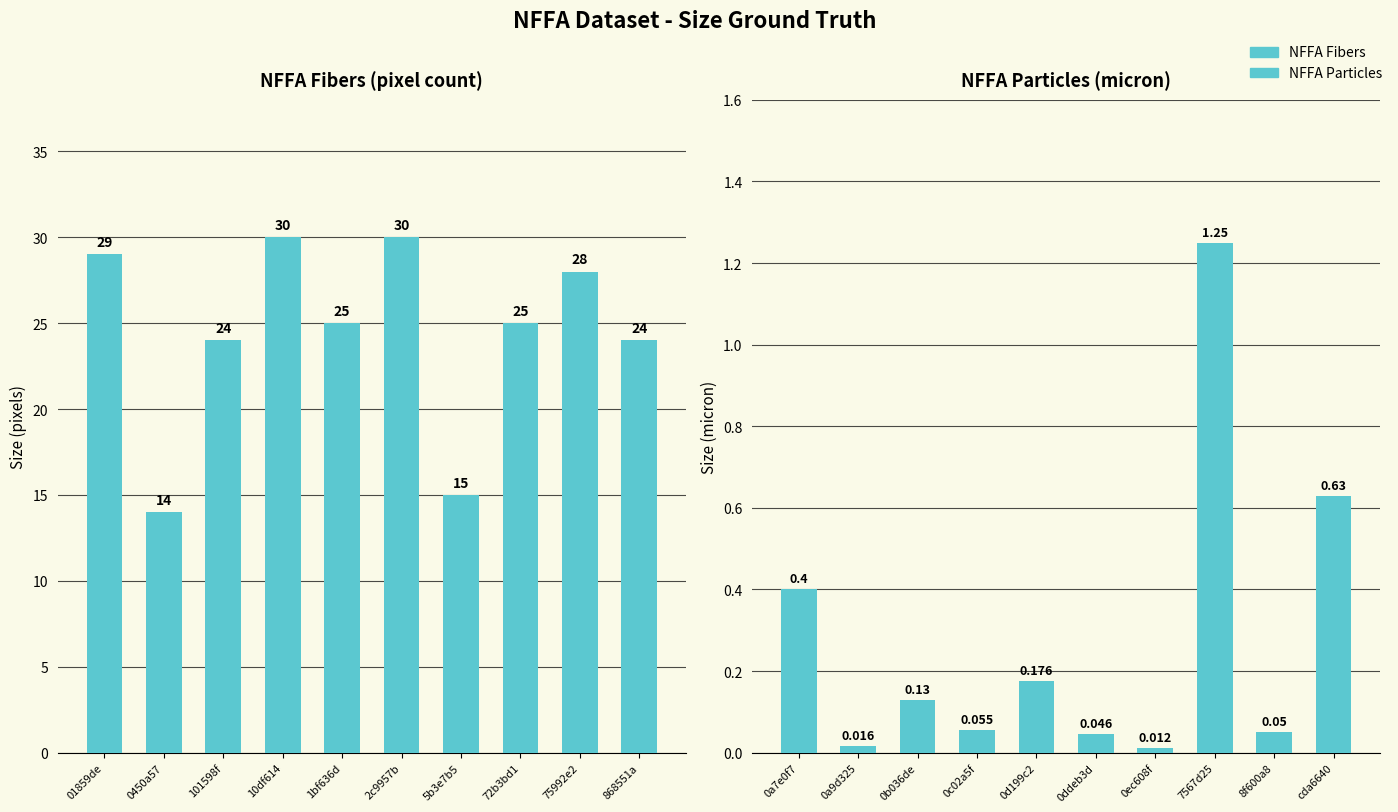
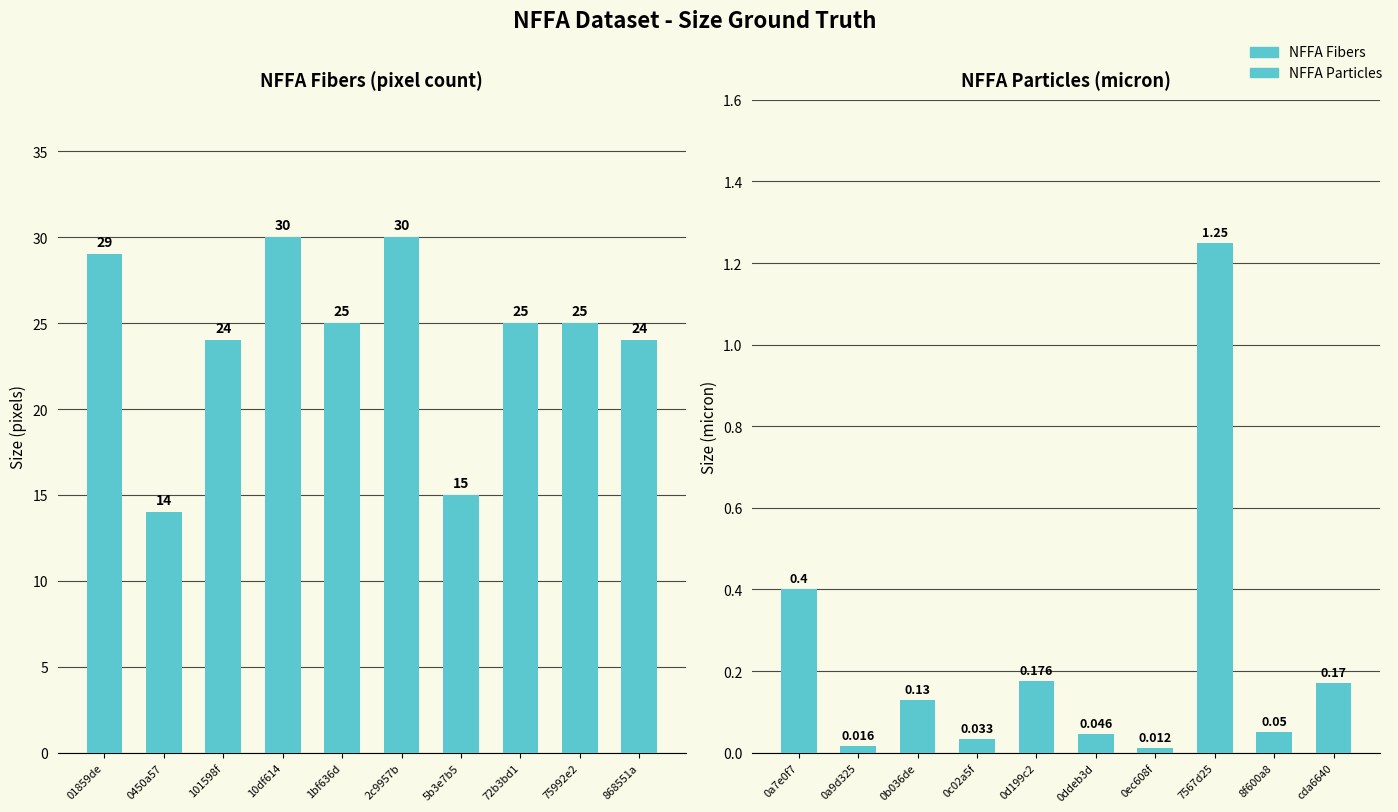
  {
    "NFFA Fibers (pixel count)": {
      "01859de": 29,
      "0450a57": 14,
      "101598f": 24,
      "10df614": 30,
      "1bf636d": 25,
      "2c9957b": 30,
      "5b3e7b5": 15,
      "72b3bd1": 25,
-     "75992e2": 28,
+     "75992e2": 25,
      "868551a": 24
    },
    "NFFA Particles (micron)": {
      "0a7e0f7": 0.4,
      "0a9d325": 0.016,
      "0b036de": 0.13,
-     "0c02a5f": 0.055,
+     "0c02a5f": 0.033,
      "0d199c2": 0.176,
      "0ddeb3d": 0.046,
      "0ec608f": 0.012,
      "7567d25": 1.25,
      "8f600a8": 0.05,
-     "cda6640": 0.63
+     "cda6640": 0.17
    }
  }
